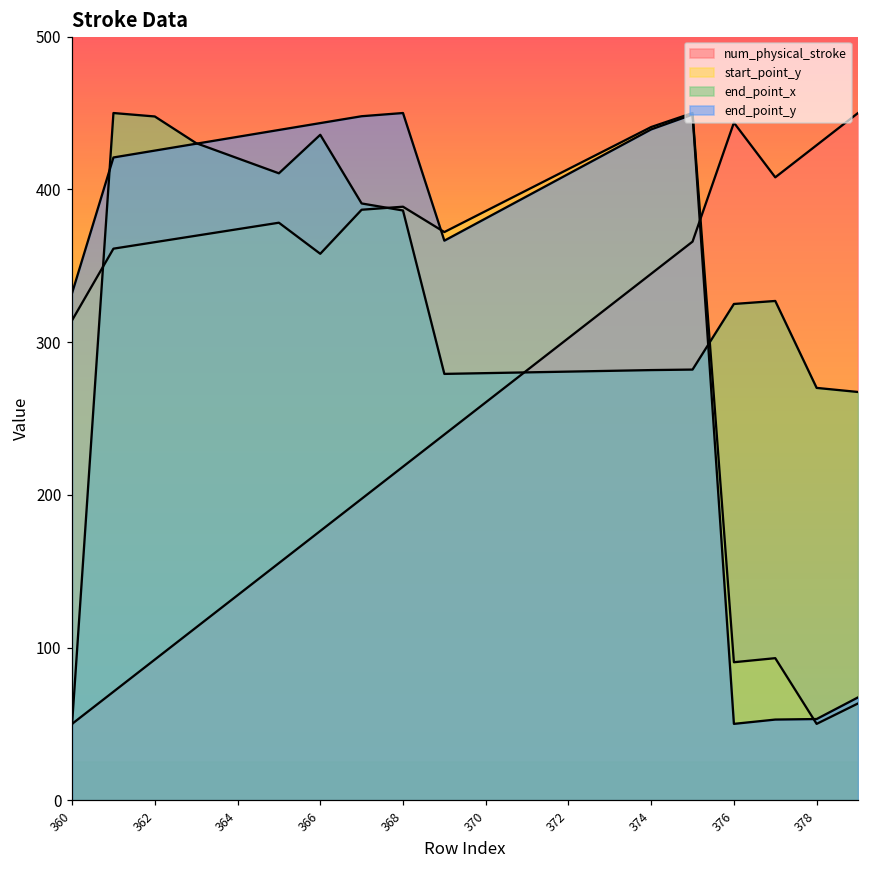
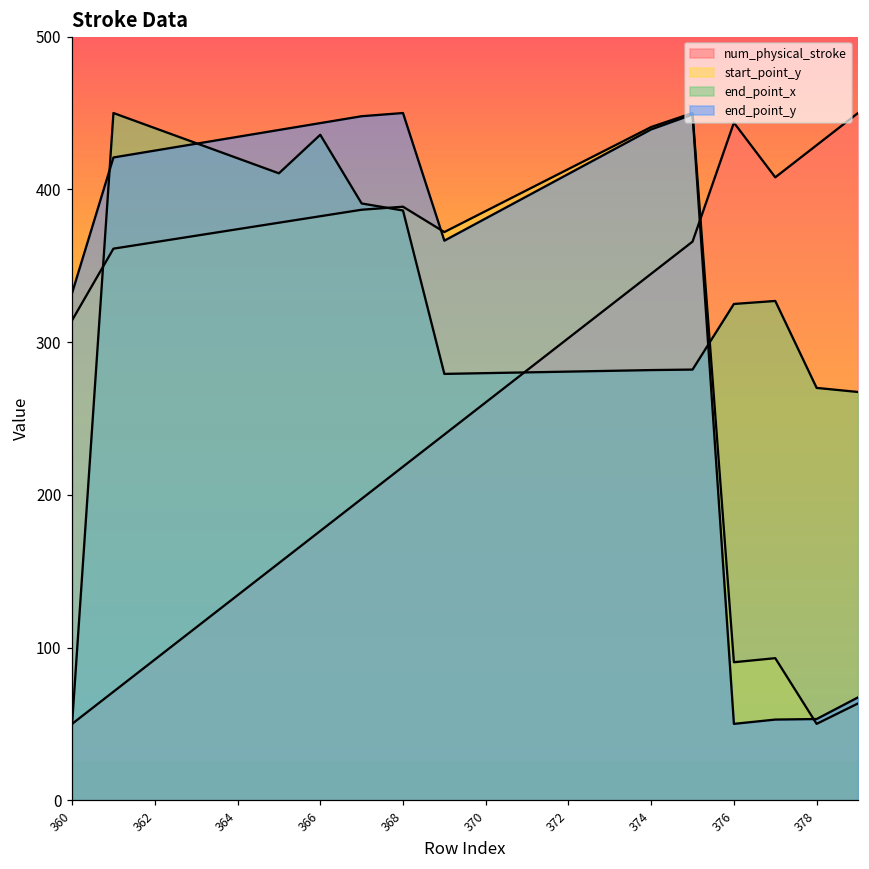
  {
    "num_physical_stroke": {
      "362": 92,
      "364": 134,
      "366": 176,
      "368": 218,
      "370": 261,
      "372": 303,
      "374": 345,
      "376": 444,
      "378": 429
    },
    "start_point_y": {
      "360": 314,
      "362": 365,
      "364": 374,
-     "366": 358,
+     "366": 382,
      "368": 389,
      "370": 386,
      "372": 413,
      "376": 90,
      "378": 50
    },
    "end_point_x": {
-     "362": 448,
+     "362": 440,
      "364": 420,
      "366": 436,
      "368": 386,
      "370": 280,
      "372": 281,
      "374": 282,
      "376": 325,
      "378": 270
    },
    "end_point_y": {
      "360": 332,
      "362": 425,
      "364": 434,
      "366": 443,
      "368": 450,
      "370": 381,
      "372": 410,
      "376": 50,
      "378": 53
    }
  }
